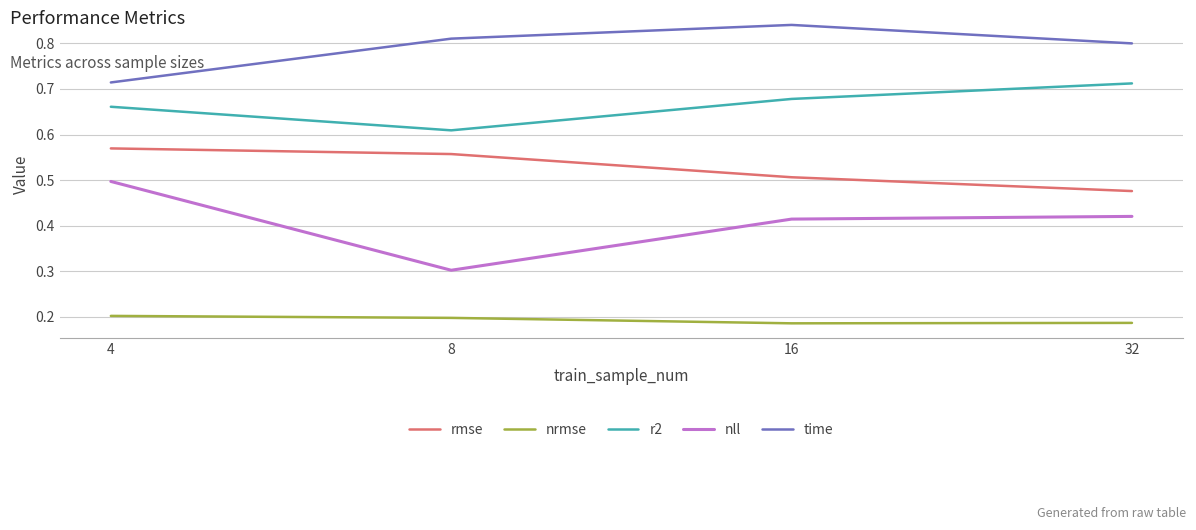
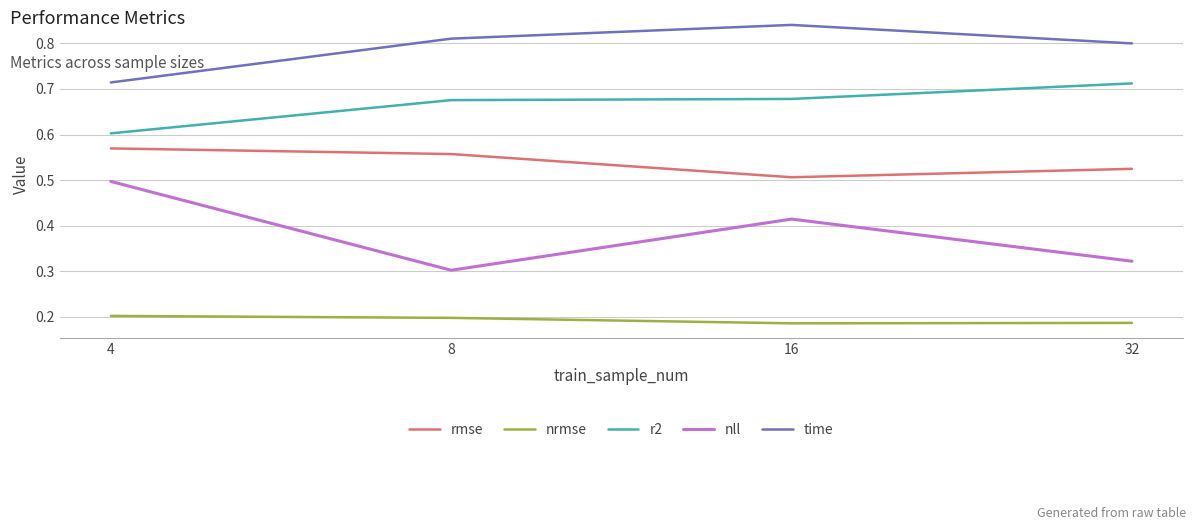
  {
    "rmse": {
      "4": 0.57,
      "8": 0.56,
      "16": 0.51,
-     "32": 0.48
+     "32": 0.52
    },
    "nrmse": {
      "4": 0.20,
      "8": 0.20,
      "16": 0.19,
      "32": 0.19
    },
    "r2": {
-     "4": 0.66,
-     "8": 0.61,
+     "4": 0.60,
+     "8": 0.68,
      "16": 0.68,
      "32": 0.71
    },
    "nll": {
      "4": 0.50,
      "8": 0.30,
      "16": 0.41,
-     "32": 0.42
+     "32": 0.32
    },
    "time": {
      "4": 0.71,
      "8": 0.81,
      "16": 0.84,
      "32": 0.80
    }
  }
